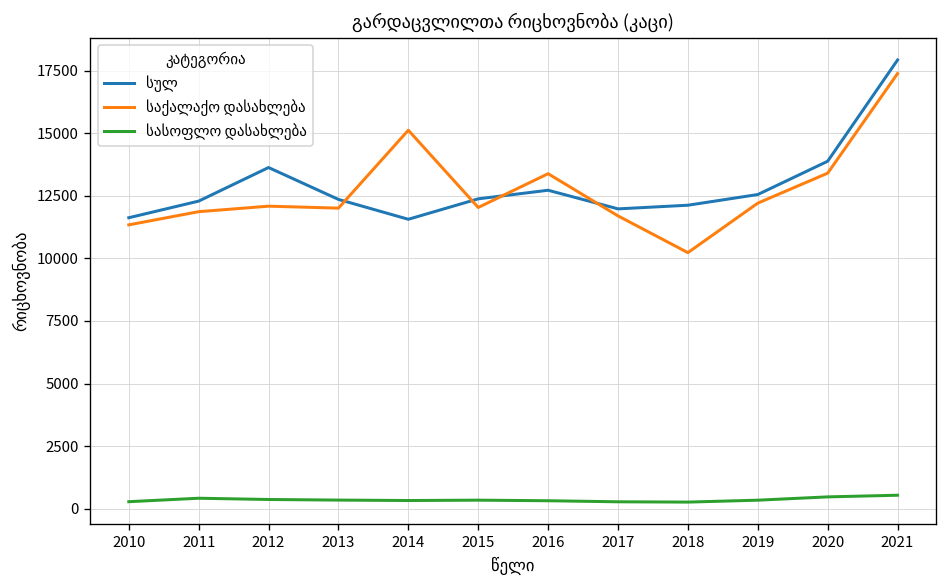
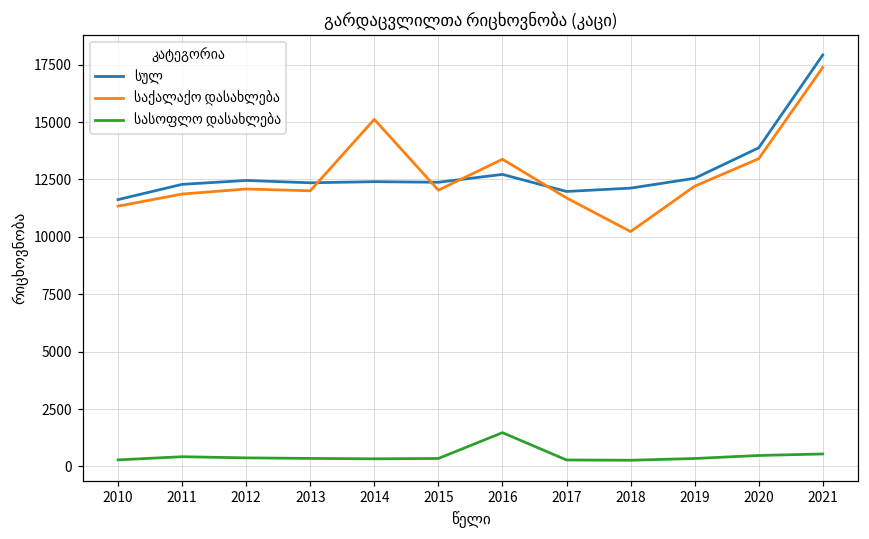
  {
    "სულ": {
      "2010": 11600,
      "2011": 12300,
-     "2012": 13600,
+     "2012": 12500,
      "2013": 12400,
-     "2014": 11600,
+     "2014": 12400,
      "2015": 12400,
      "2016": 12700,
      "2017": 12000,
      "2018": 12100,
      "2019": 12500,
      "2020": 13900,
      "2021": 17900
    },
    "საქალაქო დასახლება": {
      "2010": 11300,
      "2011": 11900,
      "2012": 12100,
      "2013": 12000,
      "2014": 15100,
      "2015": 12000,
      "2016": 13400,
      "2017": 11700,
      "2018": 10200,
      "2019": 12200,
      "2020": 13400,
      "2021": 17400
    },
    "სასოფლო დასახლება": {
      "2010": 300,
      "2011": 400,
      "2012": 400,
      "2013": 300,
      "2014": 300,
      "2015": 300,
-     "2016": 300,
+     "2016": 1500,
      "2017": 300,
      "2018": 300,
      "2019": 300,
      "2020": 500,
      "2021": 500
    }
  }
